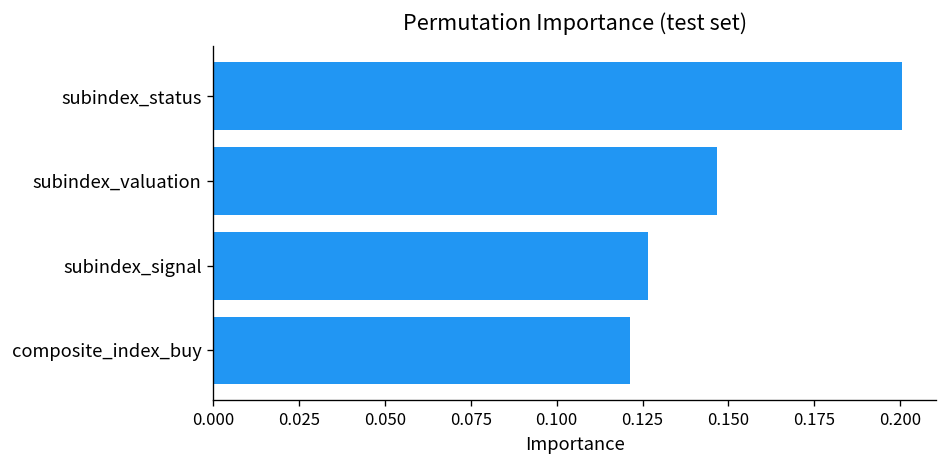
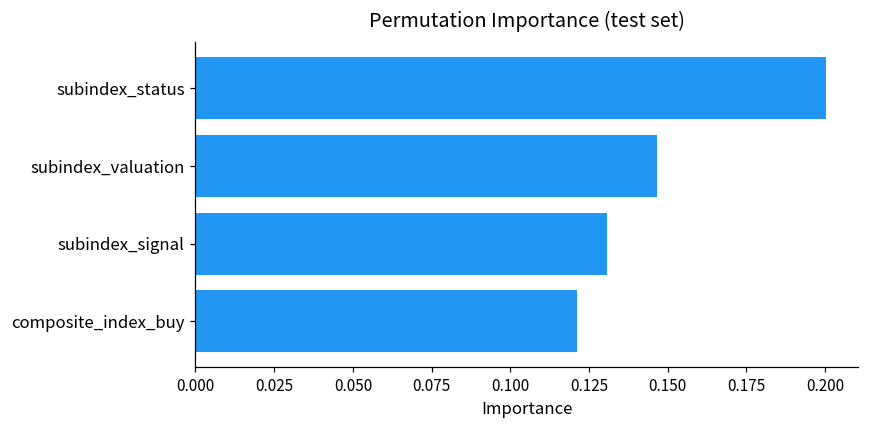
  {
    "subindex_status": 0.200,
    "subindex_valuation": 0.147,
-   "subindex_signal": 0.127,
+   "subindex_signal": 0.131,
    "composite_index_buy": 0.121
  }
